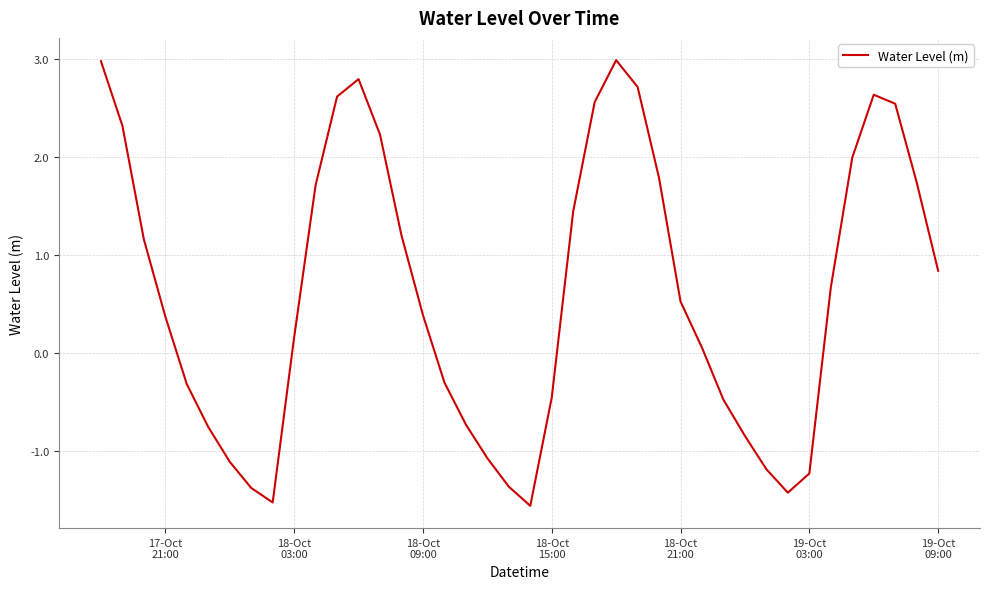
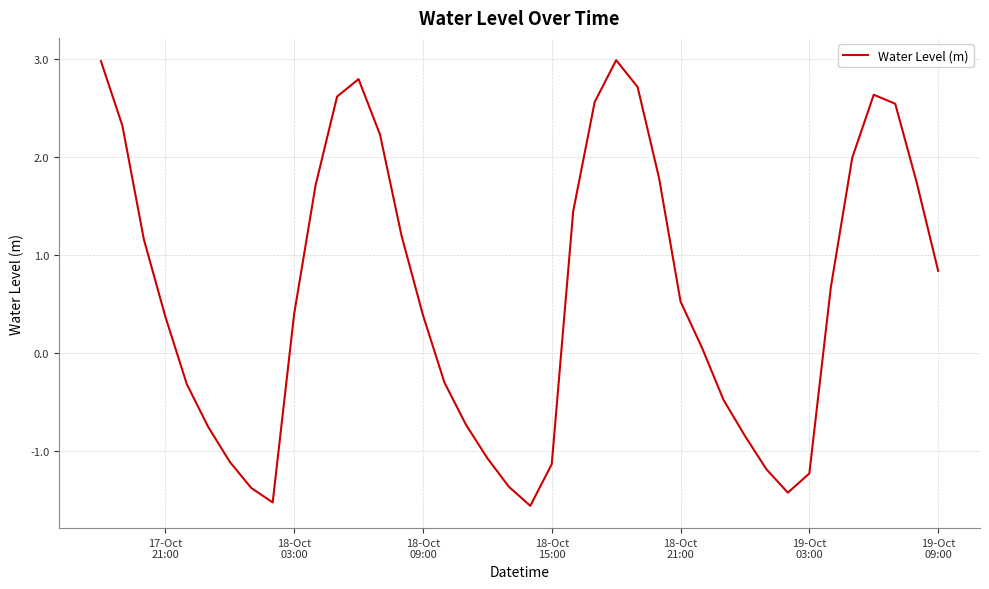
  {
    "17-Oct 21:00": 0.4,
-   "18-Oct 03:00": 0.2,
+   "18-Oct 03:00": 0.4,
    "18-Oct 09:00": 0.4,
-   "18-Oct 15:00": -0.5,
+   "18-Oct 15:00": -1.1,
    "18-Oct 21:00": 0.5,
    "19-Oct 03:00": -1.2,
    "19-Oct 09:00": 0.8
  }
